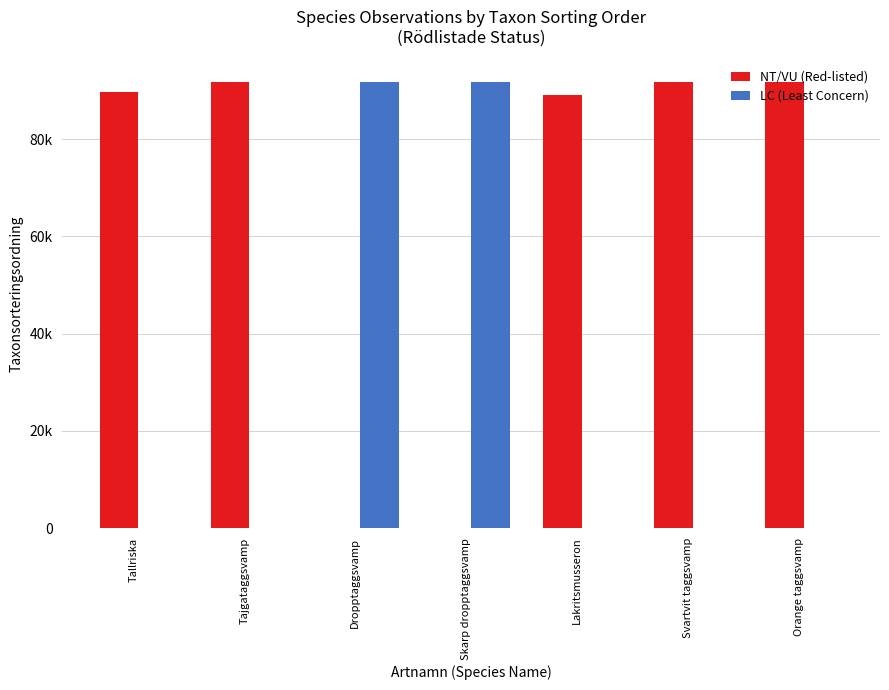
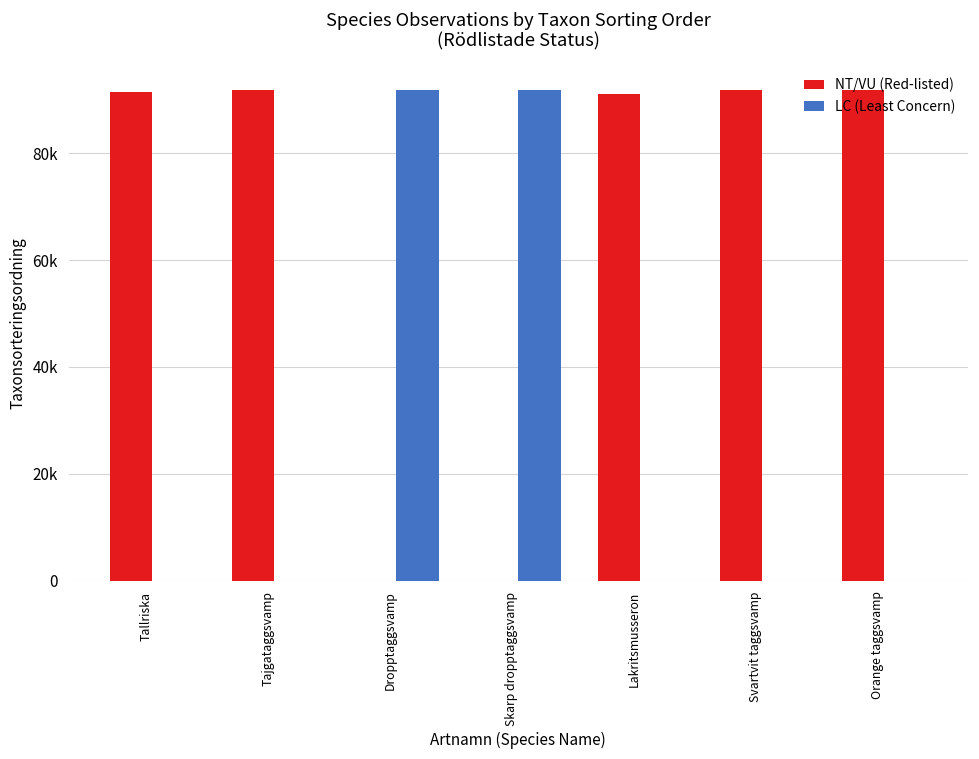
  {
    "NT/VU (Red-listed)": {
-     "Tallriska": 90000,
+     "Tallriska": 91000,
      "Tajgataggsvamp": 92000,
      "Dropptaggsvamp": 0,
      "Skarp dropptaggsvamp": 0,
-     "Lakritsmusseron": 89000,
+     "Lakritsmusseron": 91000,
      "Svartvit taggsvamp": 92000,
      "Orange taggsvamp": 92000
    },
    "LC (Least Concern)": {
      "Tallriska": 0,
      "Tajgataggsvamp": 0,
      "Dropptaggsvamp": 92000,
      "Skarp dropptaggsvamp": 92000,
      "Lakritsmusseron": 0,
      "Svartvit taggsvamp": 0,
      "Orange taggsvamp": 0
    }
  }
